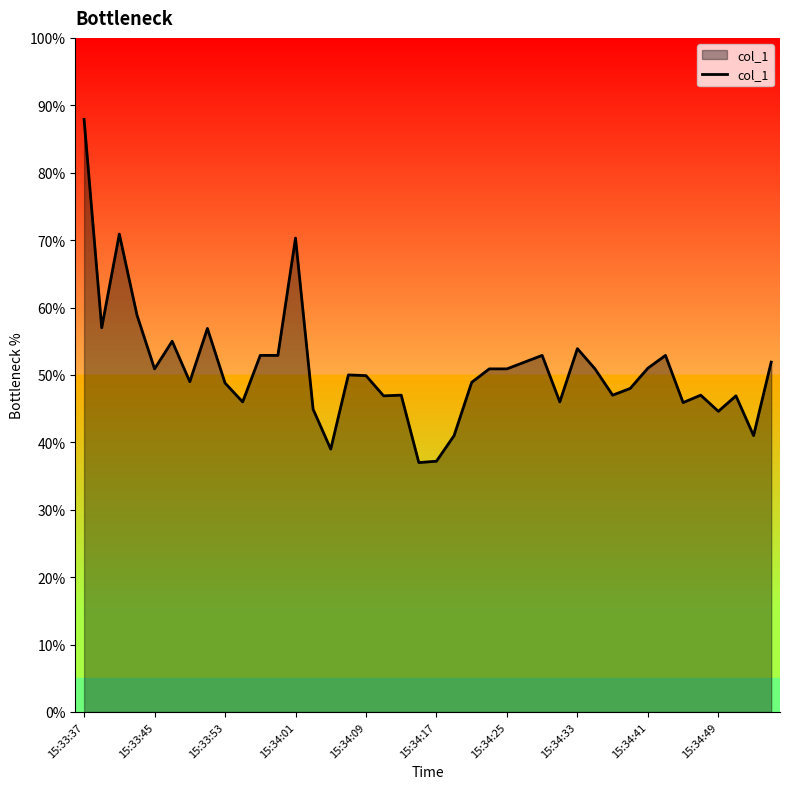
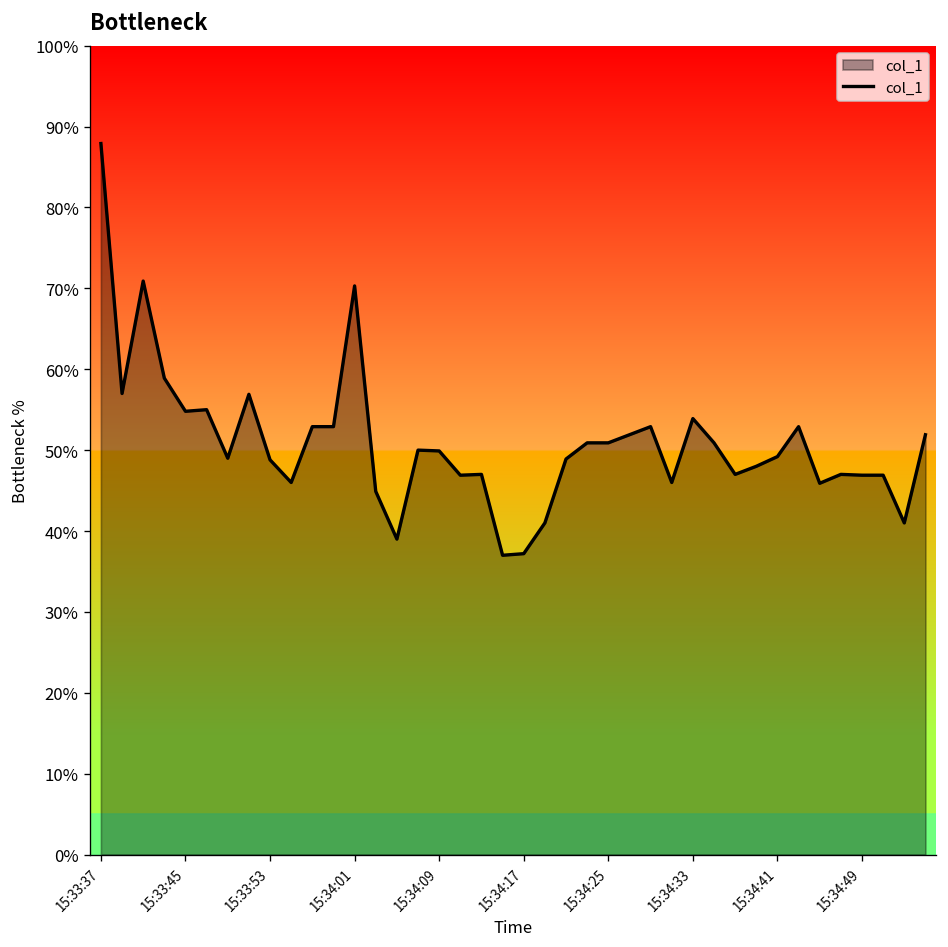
  {
    "15:33:37": "88%",
-   "15:33:45": "51%",
+   "15:33:45": "55%",
    "15:33:53": "49%",
    "15:34:01": "70%",
    "15:34:09": "50%",
    "15:34:17": "37%",
    "15:34:25": "51%",
    "15:34:33": "54%",
-   "15:34:41": "51%",
-   "15:34:49": "45%"
+   "15:34:41": "49%",
+   "15:34:49": "47%"
  }
